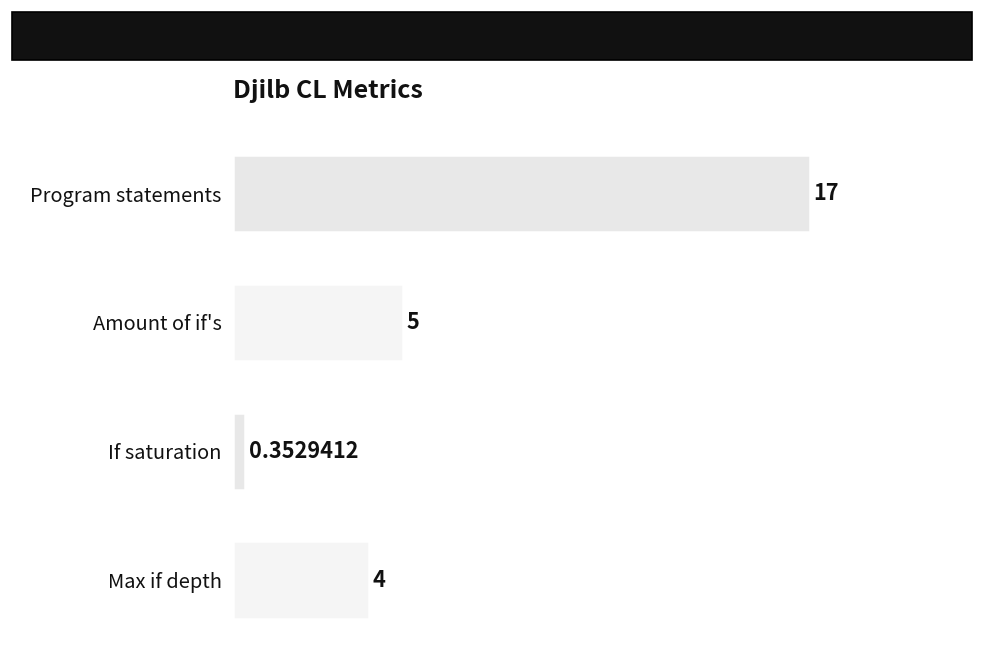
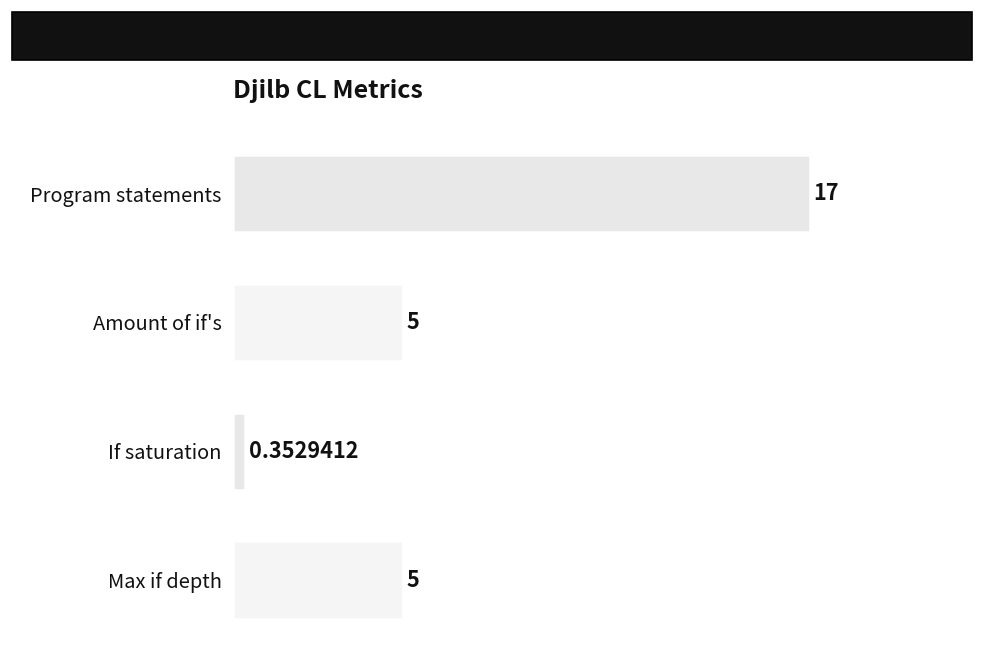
  {
    "Program statements": 17,
    "Amount of if's": 5,
    "If saturation": 0.3529412,
-   "Max if depth": 4
+   "Max if depth": 5
  }
